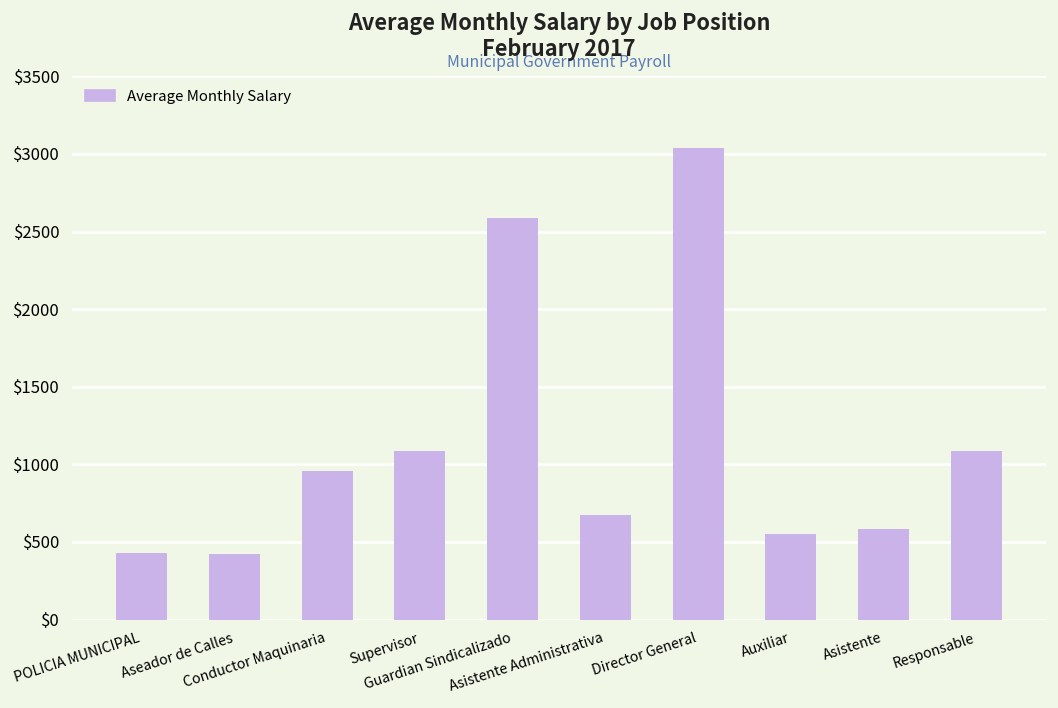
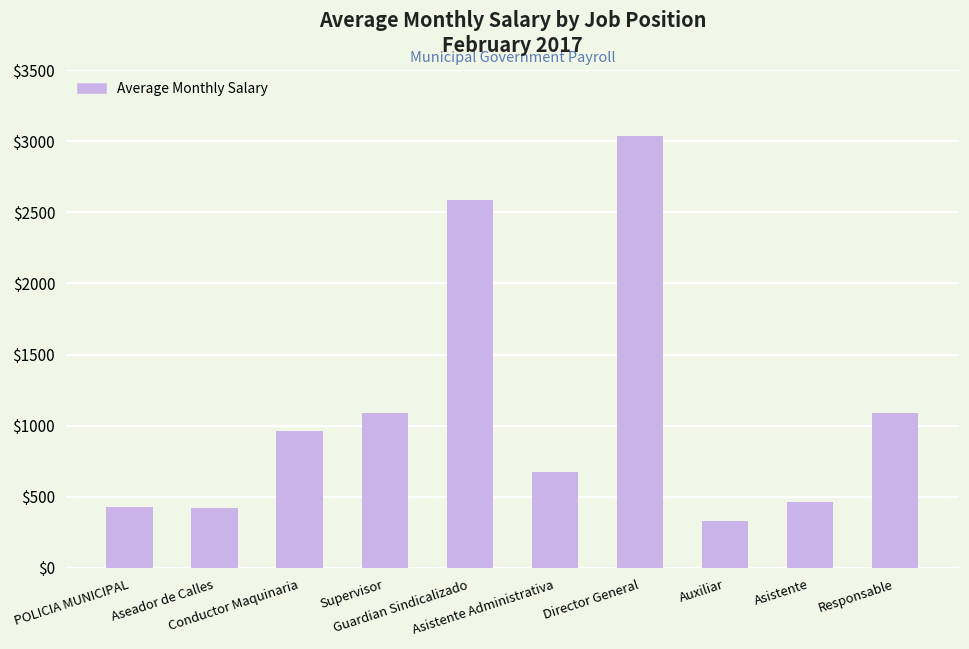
  {
    "POLICIA MUNICIPAL": "$430",
    "Aseador de Calles": "$420",
    "Conductor Maquinaria": "$960",
    "Supervisor": "$1090",
    "Guardian Sindicalizado": "$2590",
    "Asistente Administrativa": "$680",
    "Director General": "$3040",
-   "Auxiliar": "$550",
-   "Asistente": "$590",
+   "Auxiliar": "$330",
+   "Asistente": "$470",
    "Responsable": "$1090"
  }
